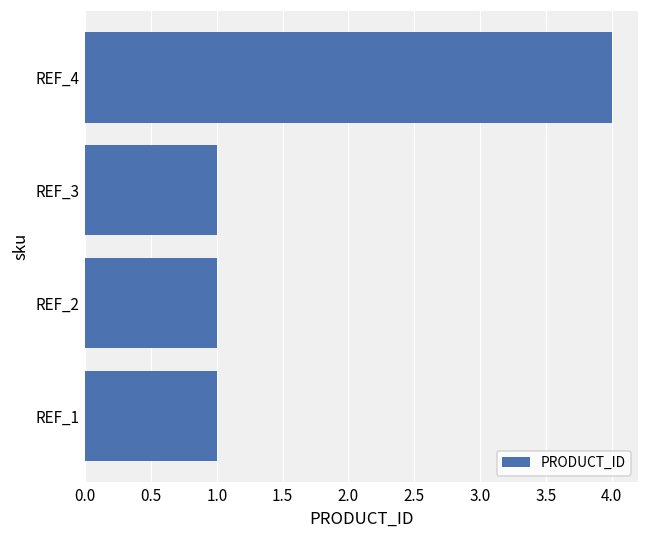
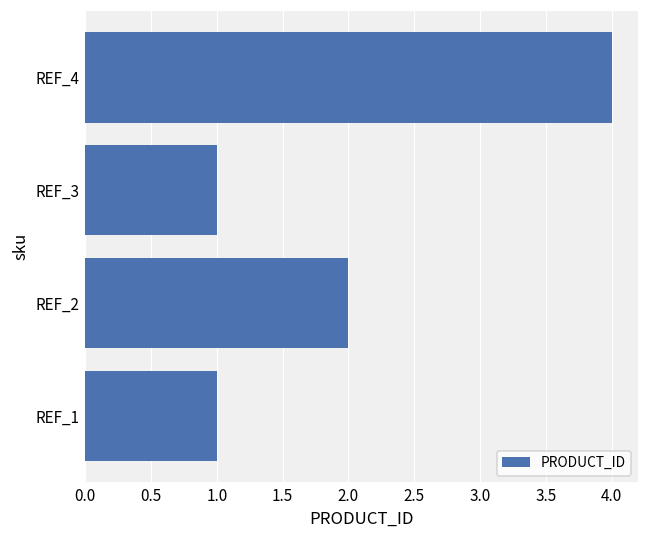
  {
    "REF_4": 4,
    "REF_3": 1,
-   "REF_2": 1,
+   "REF_2": 2,
    "REF_1": 1
  }
